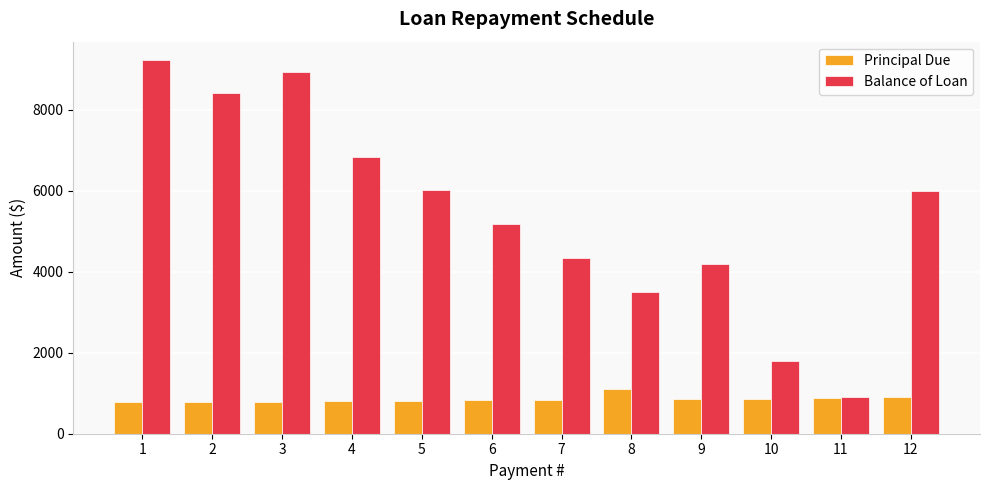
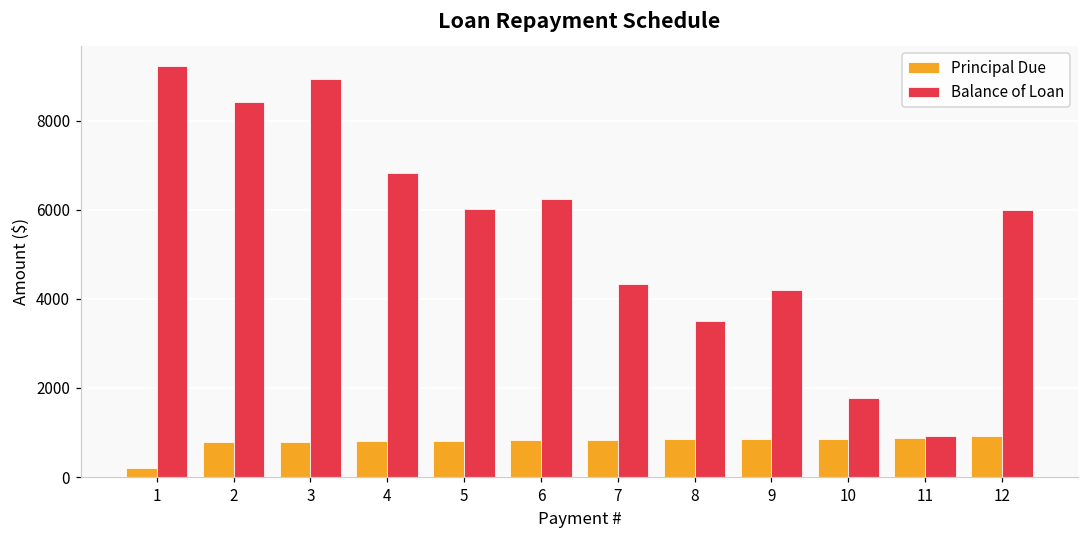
  {
    "Principal Due": {
-     "1": 800,
+     "1": 200,
      "2": 800,
      "3": 800,
      "4": 800,
      "5": 800,
      "6": 800,
      "7": 800,
-     "8": 1100,
+     "8": 800,
      "9": 900,
      "10": 900,
      "11": 900,
      "12": 900
    },
    "Balance of Loan": {
      "1": 9200,
      "2": 8400,
      "3": 8900,
      "4": 6800,
      "5": 6000,
-     "6": 5200,
+     "6": 6200,
      "7": 4300,
      "8": 3500,
      "9": 4200,
      "10": 1800,
      "11": 900,
      "12": 6000
    }
  }
